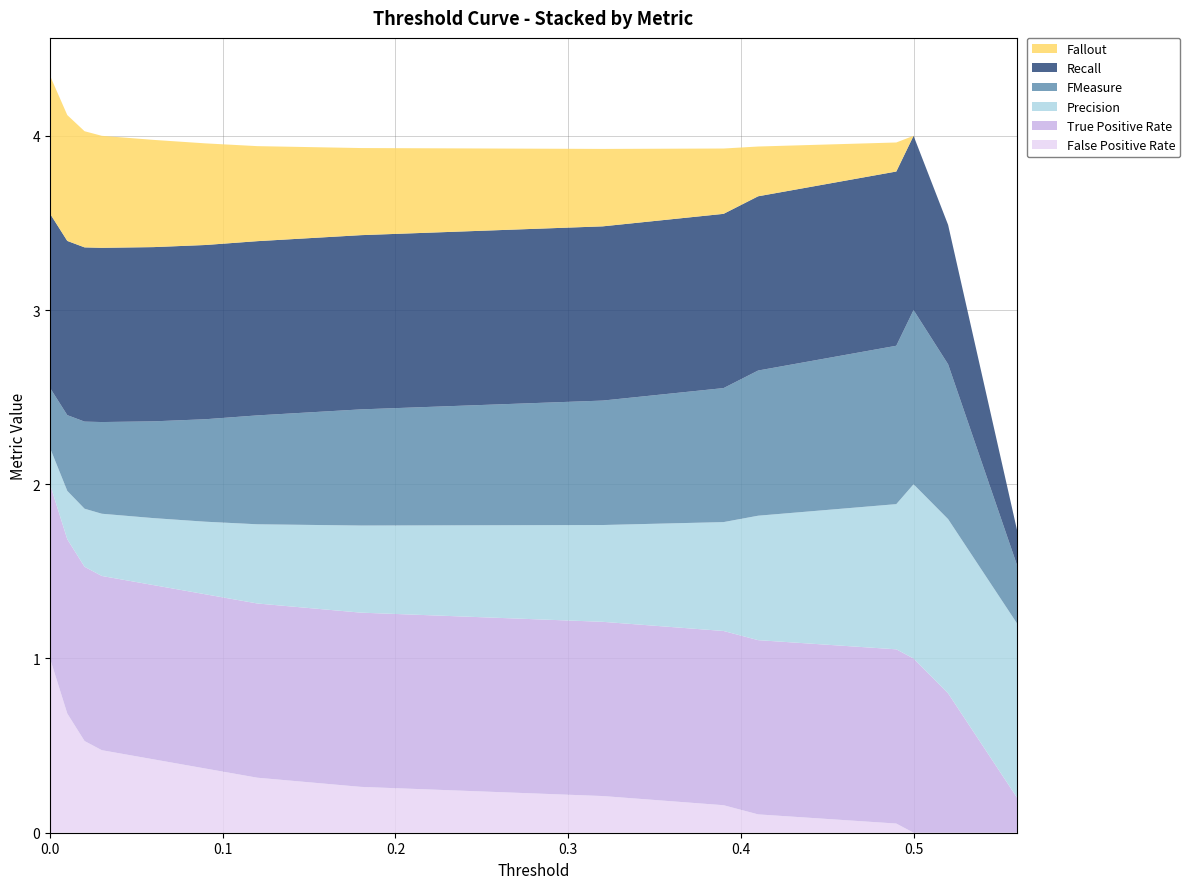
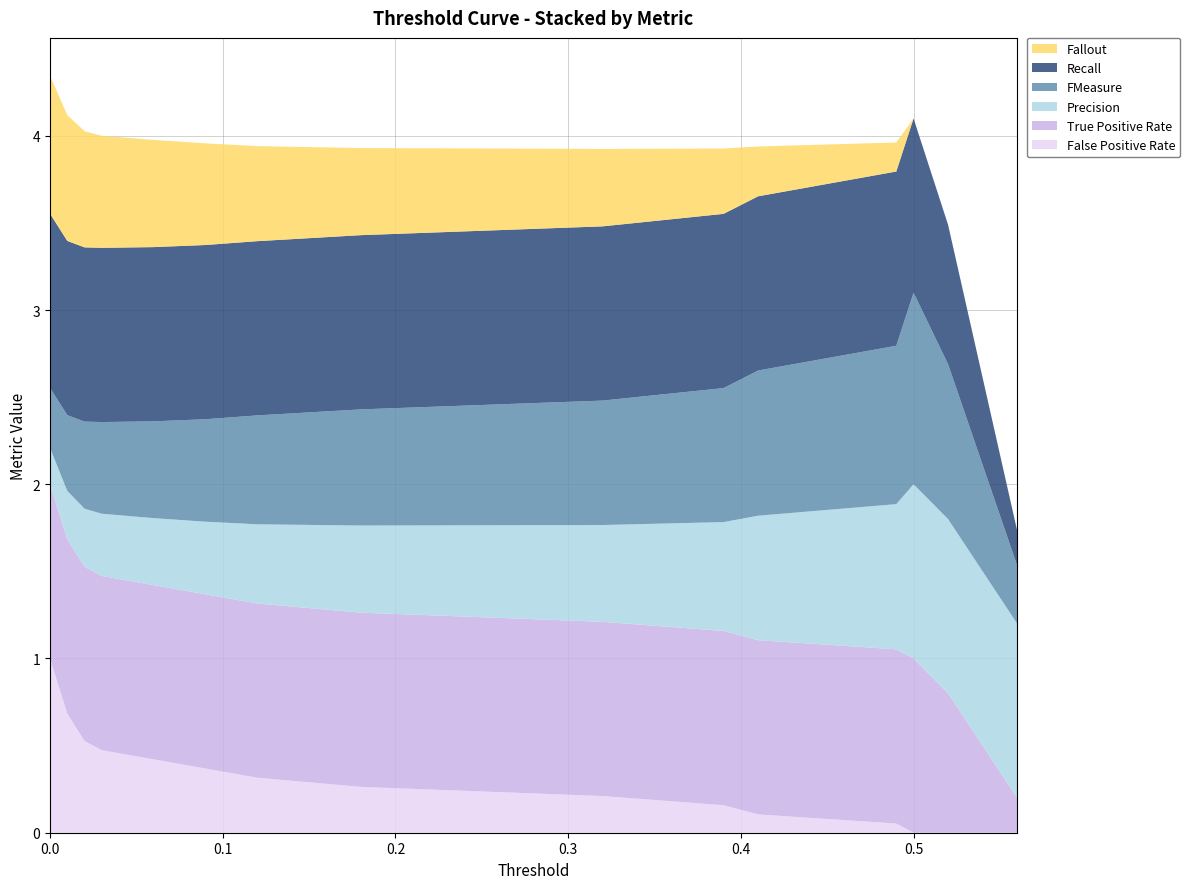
  {
    "FMeasure": {
      "0.0": 0.34,
-     "0.5": 1.0
+     "0.5": 1.1
    },
    "Recall": {
      "0.0": 1.0
    },
    "Fallout": {
      "0.0": 0.8
    }
  }
